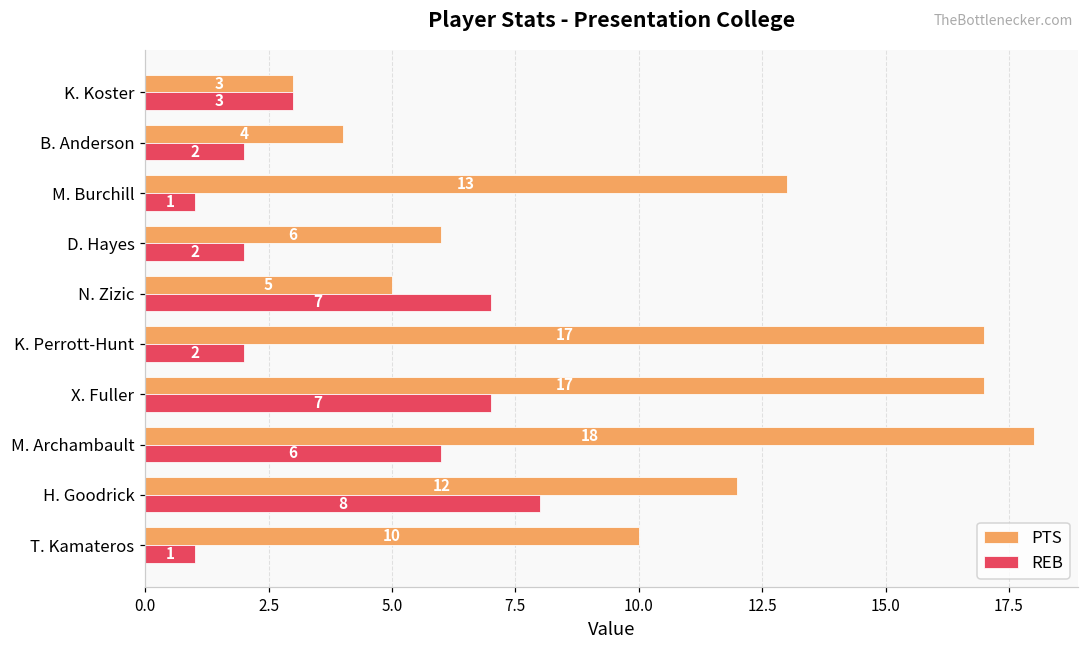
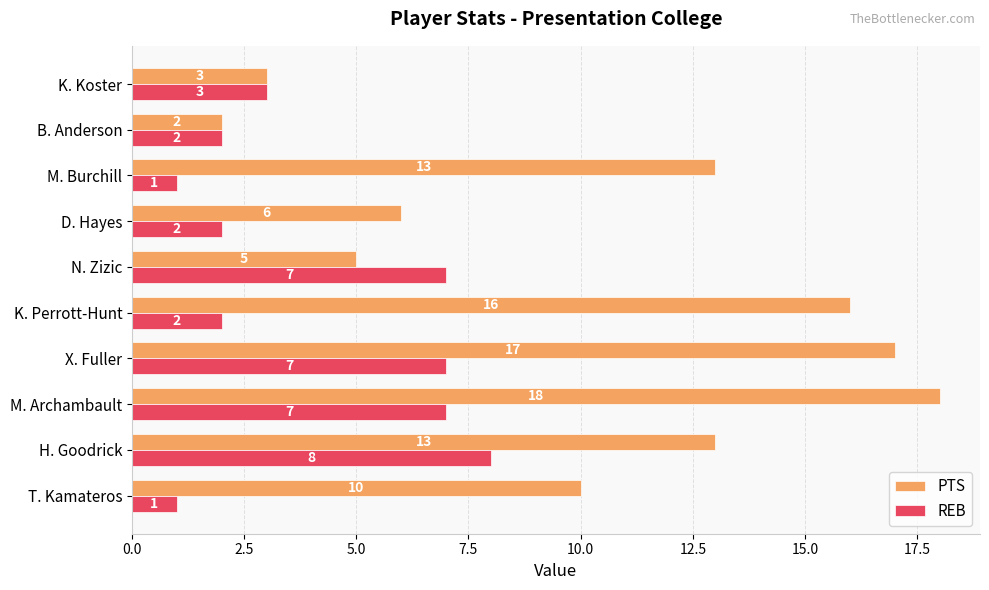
  {
    "PTS": {
      "K. Koster": 3,
-     "B. Anderson": 4,
+     "B. Anderson": 2,
      "M. Burchill": 13,
      "D. Hayes": 6,
      "N. Zizic": 5,
-     "K. Perrott-Hunt": 17,
+     "K. Perrott-Hunt": 16,
      "X. Fuller": 17,
      "M. Archambault": 18,
-     "H. Goodrick": 12,
+     "H. Goodrick": 13,
      "T. Kamateros": 10
    },
    "REB": {
      "K. Koster": 3,
      "B. Anderson": 2,
      "M. Burchill": 1,
      "D. Hayes": 2,
      "N. Zizic": 7,
      "K. Perrott-Hunt": 2,
      "X. Fuller": 7,
-     "M. Archambault": 6,
+     "M. Archambault": 7,
      "H. Goodrick": 8,
      "T. Kamateros": 1
    }
  }
